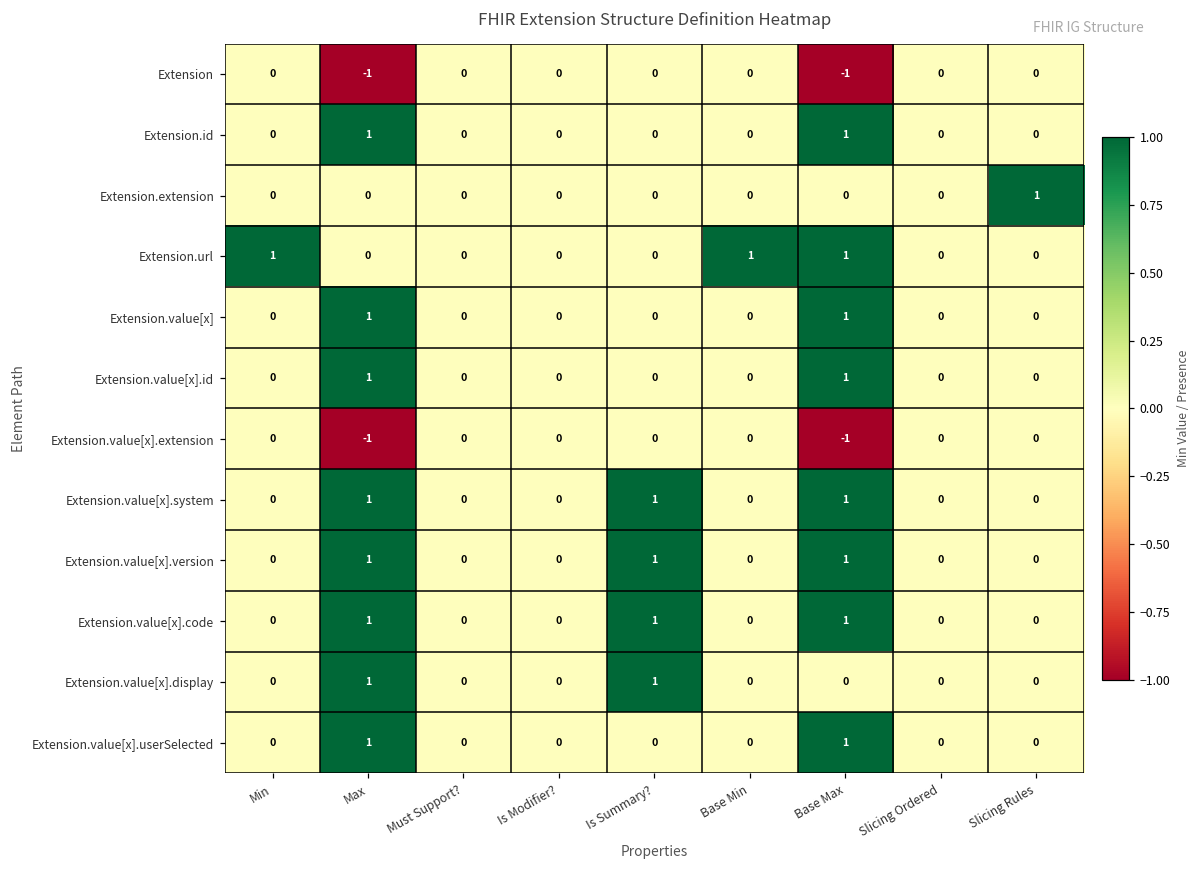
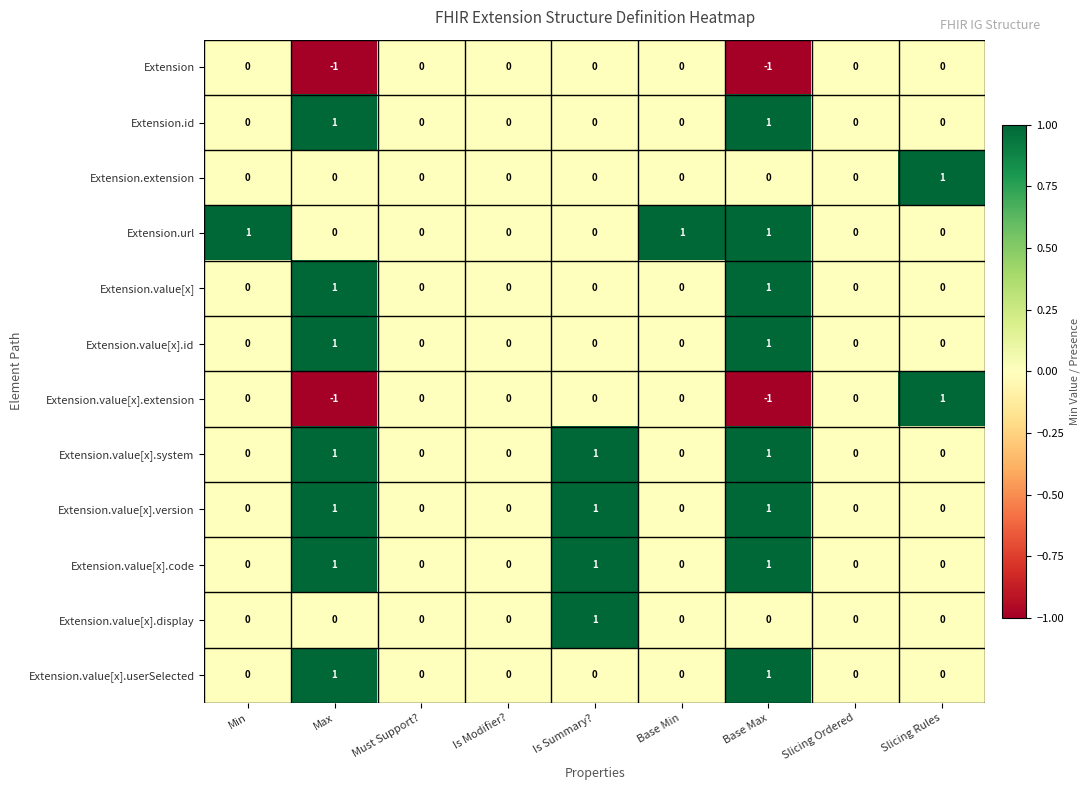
  {
    "Extension": {
      "Min": 0,
      "Max": -1,
      "Must Support?": 0,
      "Is Modifier?": 0,
      "Is Summary?": 0,
      "Base Min": 0,
      "Base Max": -1,
      "Slicing Ordered": 0,
      "Slicing Rules": 0
    },
    "Extension.id": {
      "Min": 0,
      "Max": 1,
      "Must Support?": 0,
      "Is Modifier?": 0,
      "Is Summary?": 0,
      "Base Min": 0,
      "Base Max": 1,
      "Slicing Ordered": 0,
      "Slicing Rules": 0
    },
    "Extension.extension": {
      "Min": 0,
      "Max": 0,
      "Must Support?": 0,
      "Is Modifier?": 0,
      "Is Summary?": 0,
      "Base Min": 0,
      "Base Max": 0,
      "Slicing Ordered": 0,
      "Slicing Rules": 1
    },
    "Extension.url": {
      "Min": 1,
      "Max": 0,
      "Must Support?": 0,
      "Is Modifier?": 0,
      "Is Summary?": 0,
      "Base Min": 1,
      "Base Max": 1,
      "Slicing Ordered": 0,
      "Slicing Rules": 0
    },
    "Extension.value[x]": {
      "Min": 0,
      "Max": 1,
      "Must Support?": 0,
      "Is Modifier?": 0,
      "Is Summary?": 0,
      "Base Min": 0,
      "Base Max": 1,
      "Slicing Ordered": 0,
      "Slicing Rules": 0
    },
    "Extension.value[x].id": {
      "Min": 0,
      "Max": 1,
      "Must Support?": 0,
      "Is Modifier?": 0,
      "Is Summary?": 0,
      "Base Min": 0,
      "Base Max": 1,
      "Slicing Ordered": 0,
      "Slicing Rules": 0
    },
    "Extension.value[x].extension": {
      "Min": 0,
      "Max": -1,
      "Must Support?": 0,
      "Is Modifier?": 0,
      "Is Summary?": 0,
      "Base Min": 0,
      "Base Max": -1,
      "Slicing Ordered": 0,
-     "Slicing Rules": 0
+     "Slicing Rules": 1
    },
    "Extension.value[x].system": {
      "Min": 0,
      "Max": 1,
      "Must Support?": 0,
      "Is Modifier?": 0,
      "Is Summary?": 1,
      "Base Min": 0,
      "Base Max": 1,
      "Slicing Ordered": 0,
      "Slicing Rules": 0
    },
    "Extension.value[x].version": {
      "Min": 0,
      "Max": 1,
      "Must Support?": 0,
      "Is Modifier?": 0,
      "Is Summary?": 1,
      "Base Min": 0,
      "Base Max": 1,
      "Slicing Ordered": 0,
      "Slicing Rules": 0
    },
    "Extension.value[x].code": {
      "Min": 0,
      "Max": 1,
      "Must Support?": 0,
      "Is Modifier?": 0,
      "Is Summary?": 1,
      "Base Min": 0,
      "Base Max": 1,
      "Slicing Ordered": 0,
      "Slicing Rules": 0
    },
    "Extension.value[x].display": {
      "Min": 0,
-     "Max": 1,
+     "Max": 0,
      "Must Support?": 0,
      "Is Modifier?": 0,
      "Is Summary?": 1,
      "Base Min": 0,
      "Base Max": 0,
      "Slicing Ordered": 0,
      "Slicing Rules": 0
    },
    "Extension.value[x].userSelected": {
      "Min": 0,
      "Max": 1,
      "Must Support?": 0,
      "Is Modifier?": 0,
      "Is Summary?": 0,
      "Base Min": 0,
      "Base Max": 1,
      "Slicing Ordered": 0,
      "Slicing Rules": 0
    }
  }
